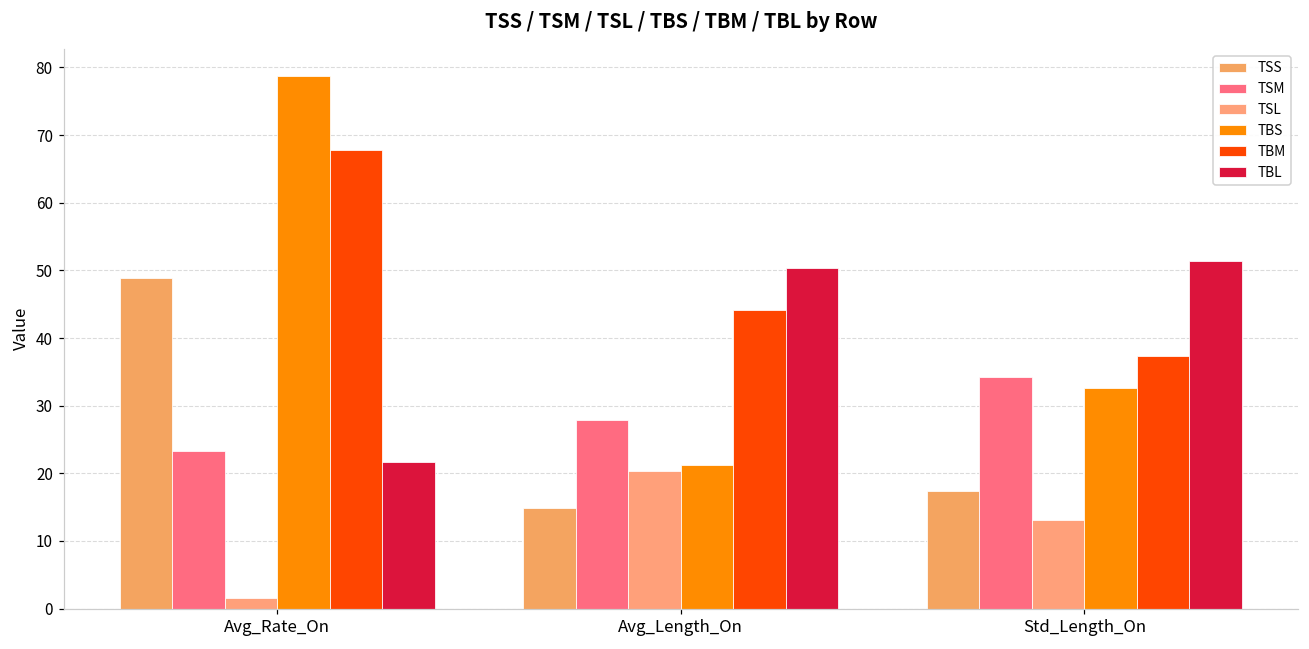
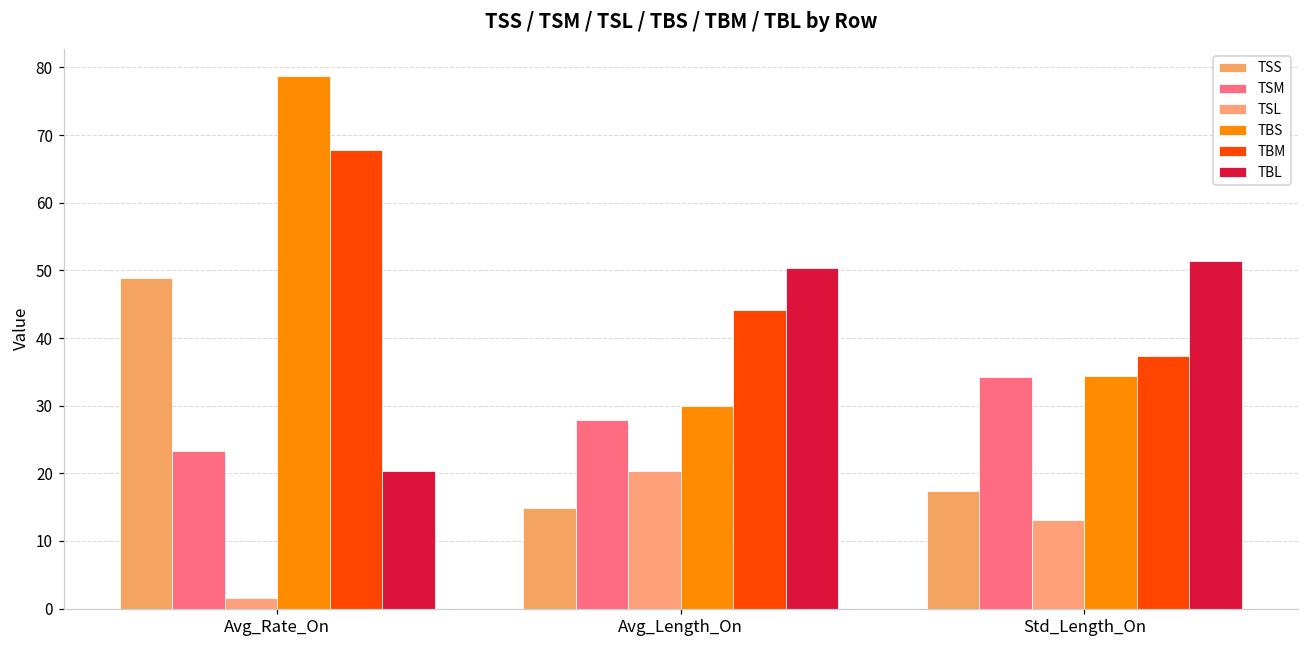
  {
    "TBS": {
      "Avg_Rate_On": 79,
-     "Avg_Length_On": 21,
-     "Std_Length_On": 33
+     "Avg_Length_On": 30,
+     "Std_Length_On": 34
    },
    "TBM": {
      "Avg_Rate_On": 68,
      "Avg_Length_On": 44,
      "Std_Length_On": 37
    },
    "TBL": {
-     "Avg_Rate_On": 22,
+     "Avg_Rate_On": 20,
      "Avg_Length_On": 50,
      "Std_Length_On": 51
    }
  }
